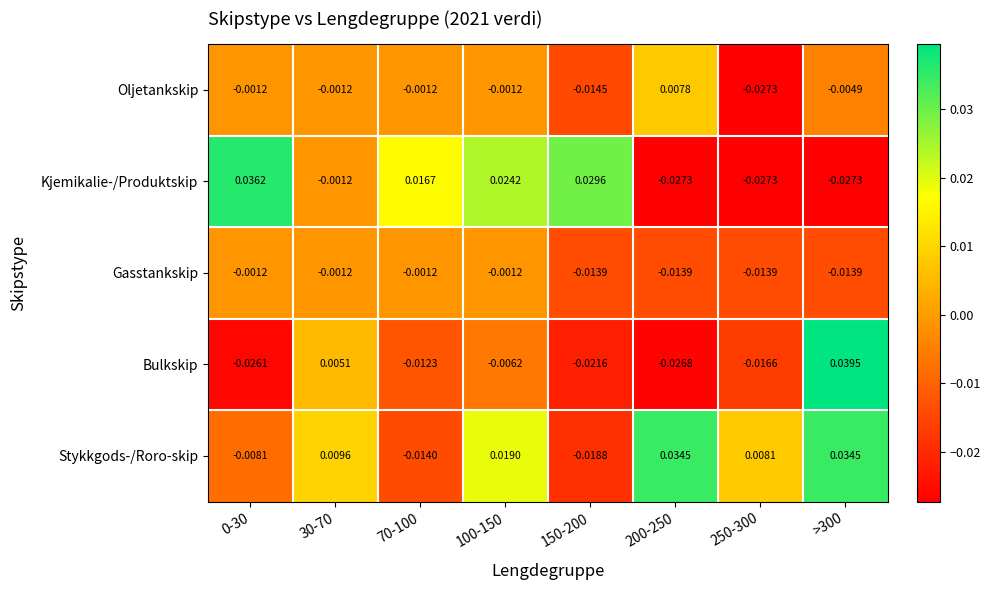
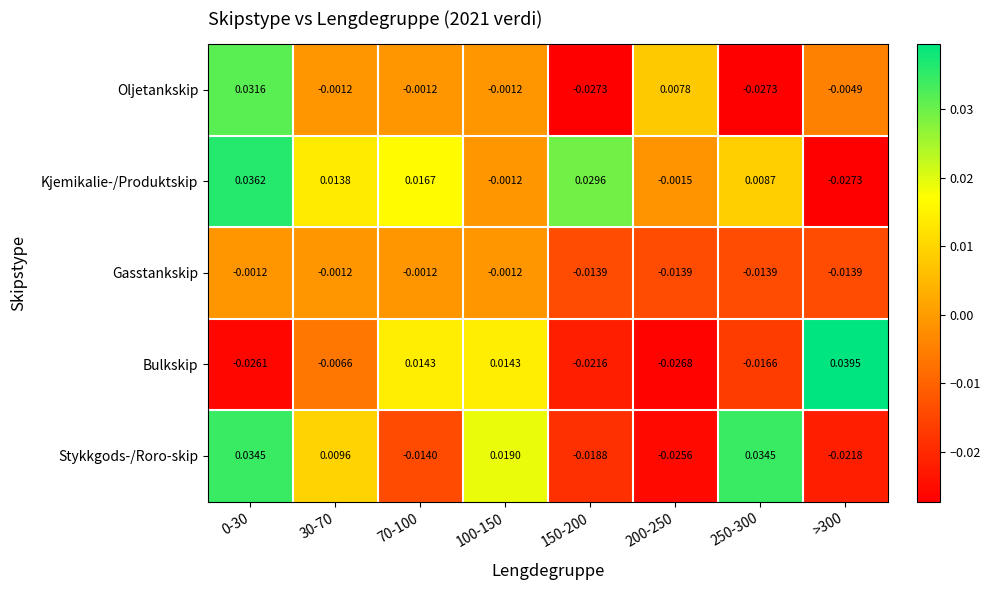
  {
    "Oljetankskip": {
-     "0-30": -0.0012,
+     "0-30": 0.0316,
      "30-70": -0.0012,
      "70-100": -0.0012,
      "100-150": -0.0012,
-     "150-200": -0.0145,
+     "150-200": -0.0273,
      "200-250": 0.0078,
      "250-300": -0.0273,
      ">300": -0.0049
    },
    "Kjemikalie-/Produktskip": {
      "0-30": 0.0362,
-     "30-70": -0.0012,
+     "30-70": 0.0138,
      "70-100": 0.0167,
-     "100-150": 0.0242,
+     "100-150": -0.0012,
      "150-200": 0.0296,
-     "200-250": -0.0273,
-     "250-300": -0.0273,
+     "200-250": -0.0015,
+     "250-300": 0.0087,
      ">300": -0.0273
    },
    "Gasstankskip": {
      "0-30": -0.0012,
      "30-70": -0.0012,
      "70-100": -0.0012,
      "100-150": -0.0012,
      "150-200": -0.0139,
      "200-250": -0.0139,
      "250-300": -0.0139,
      ">300": -0.0139
    },
    "Bulkskip": {
      "0-30": -0.0261,
-     "30-70": 0.0051,
-     "70-100": -0.0123,
-     "100-150": -0.0062,
+     "30-70": -0.0066,
+     "70-100": 0.0143,
+     "100-150": 0.0143,
      "150-200": -0.0216,
      "200-250": -0.0268,
      "250-300": -0.0166,
      ">300": 0.0395
    },
    "Stykkgods-/Roro-skip": {
-     "0-30": -0.0081,
+     "0-30": 0.0345,
      "30-70": 0.0096,
      "70-100": -0.0140,
      "100-150": 0.0190,
      "150-200": -0.0188,
-     "200-250": 0.0345,
-     "250-300": 0.0081,
-     ">300": 0.0345
+     "200-250": -0.0256,
+     "250-300": 0.0345,
+     ">300": -0.0218
    }
  }
